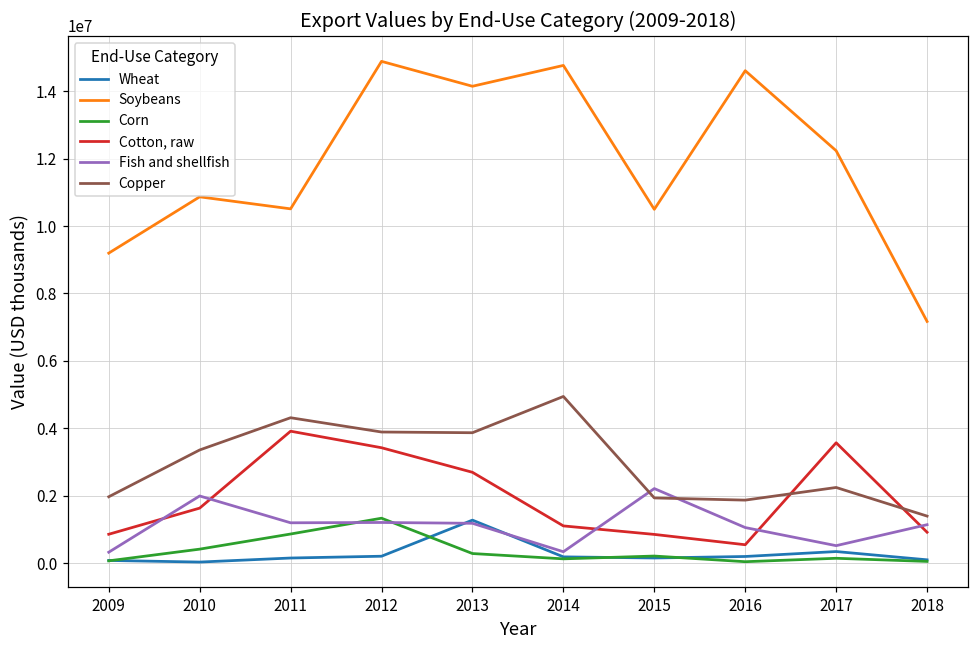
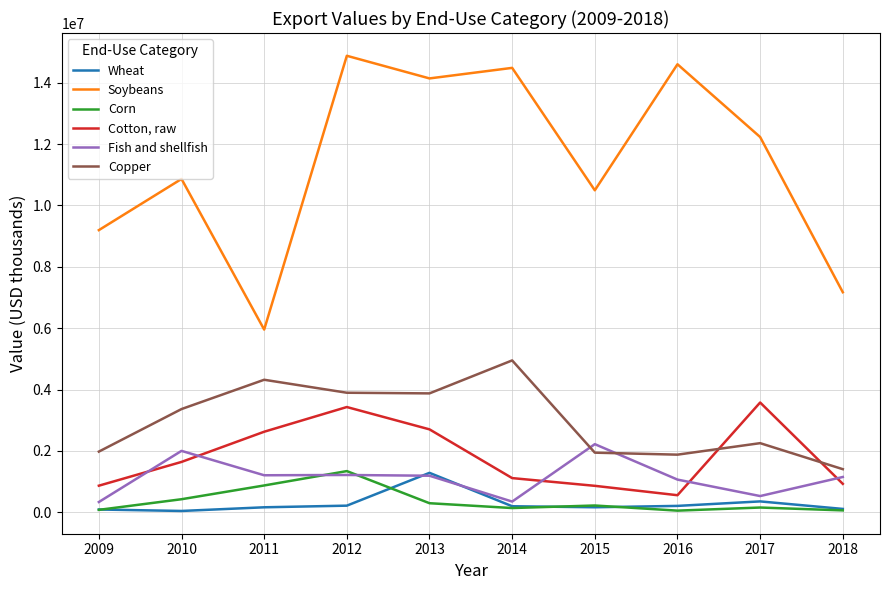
  {
    "Wheat": {
      "2010": 0,
      "2011": 200000,
      "2012": 200000,
      "2013": 1300000,
      "2016": 200000,
      "2017": 400000
    },
    "Soybeans": {
      "2009": 9200000,
      "2010": 10900000,
-     "2011": 10500000,
+     "2011": 6000000,
      "2012": 14900000,
      "2013": 14100000,
-     "2014": 14800000,
+     "2014": 14500000,
      "2015": 10500000,
      "2016": 14600000,
      "2017": 12200000,
      "2018": 7200000
    },
    "Corn": {
      "2010": 400000,
      "2011": 900000,
      "2012": 1300000,
      "2013": 300000,
      "2016": 100000,
      "2017": 200000
    },
    "Cotton, raw": {
      "2009": 900000,
      "2010": 1600000,
-     "2011": 3900000,
+     "2011": 2600000,
      "2012": 3400000,
      "2013": 2700000,
      "2014": 1100000,
      "2015": 900000,
      "2016": 600000,
      "2017": 3600000,
      "2018": 900000
    },
    "Fish and shellfish": {
      "2009": 300000,
      "2010": 2000000,
      "2011": 1200000,
      "2012": 1200000,
      "2013": 1200000,
      "2014": 300000,
      "2015": 2200000,
      "2016": 1100000,
      "2017": 500000,
      "2018": 1100000
    },
    "Copper": {
      "2009": 2000000,
      "2010": 3400000,
      "2011": 4300000,
      "2012": 3900000,
      "2013": 3900000,
      "2014": 4900000,
      "2015": 1900000,
      "2016": 1900000,
      "2017": 2300000,
      "2018": 1400000
    }
  }
